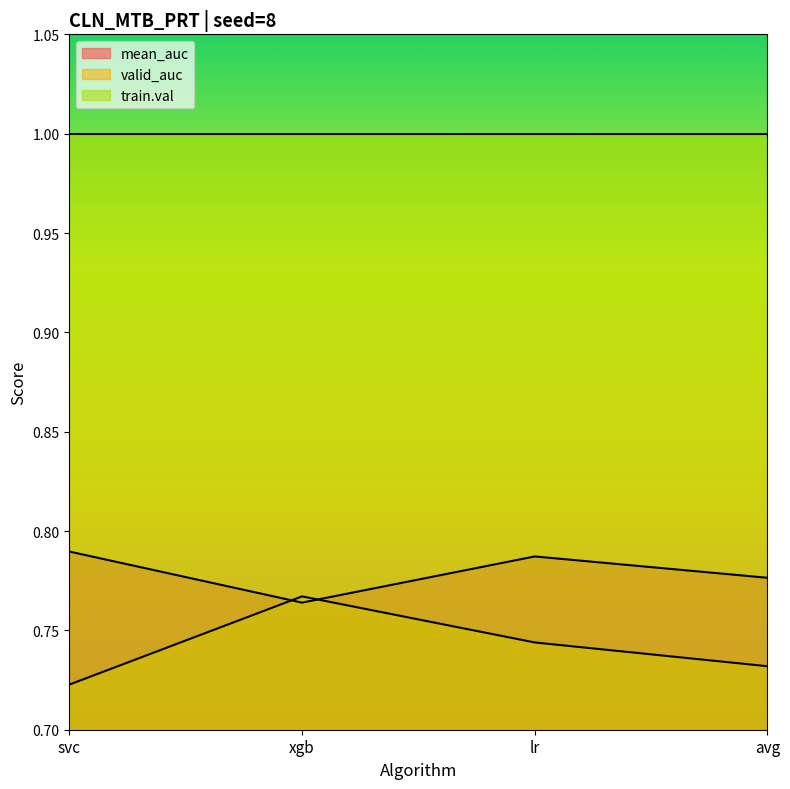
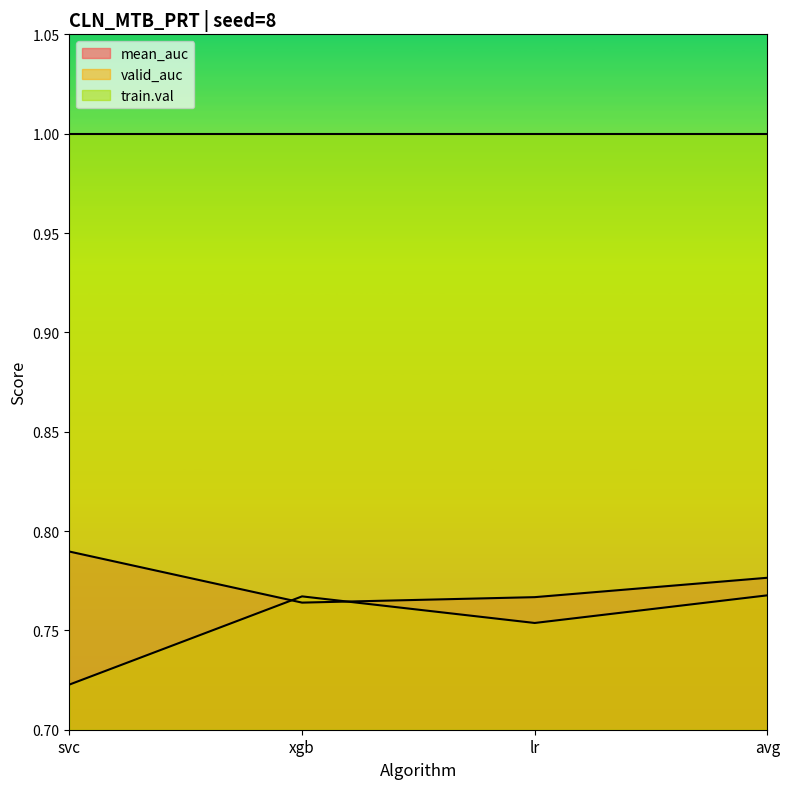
  {
    "mean_auc": {
      "svc": 0.790,
      "xgb": 0.764,
-     "lr": 0.787,
+     "lr": 0.767,
      "avg": 0.776
    },
    "valid_auc": {
      "svc": 0.723,
      "xgb": 0.767,
-     "lr": 0.744,
-     "avg": 0.732
+     "lr": 0.754,
+     "avg": 0.768
    },
    "train.val": {
      "svc": 1.000,
      "xgb": 1.000,
      "lr": 1.000,
      "avg": 1.000
    }
  }
